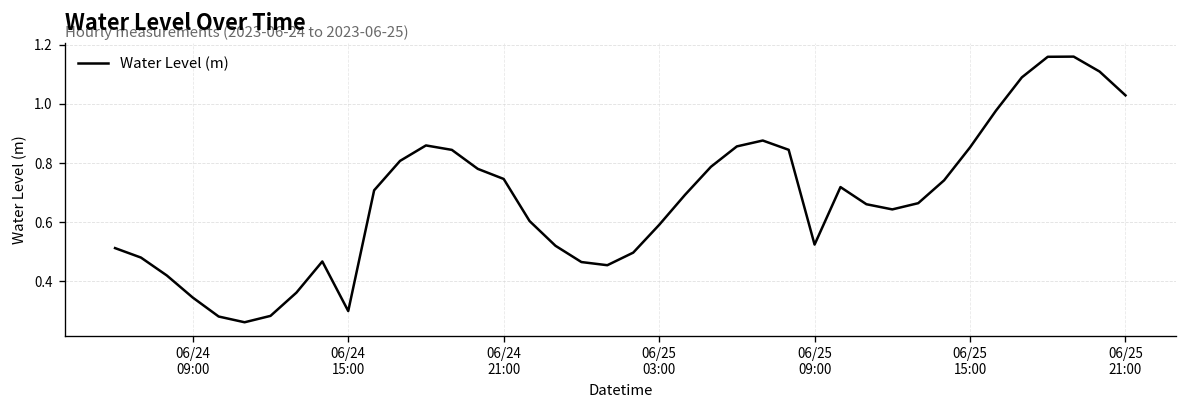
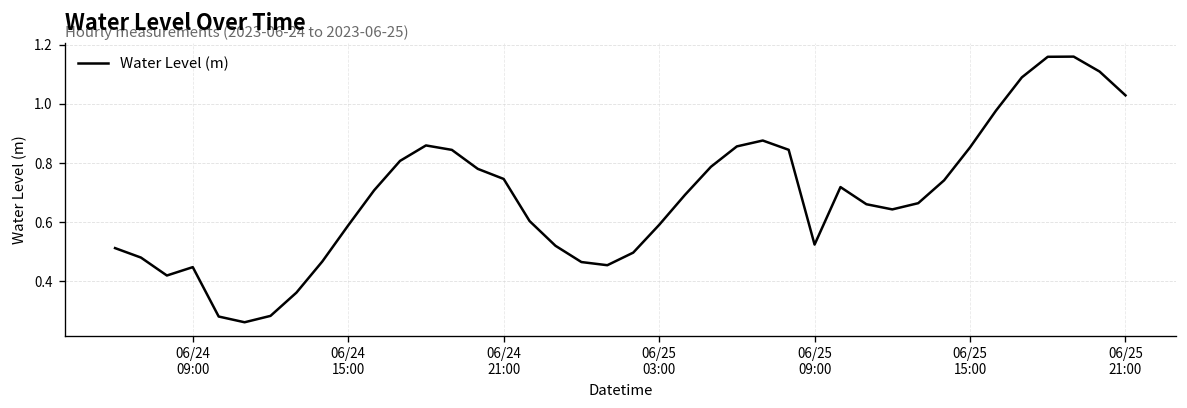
  {
-   "06/24 09:00": 0.34,
-   "06/24 15:00": 0.30,
+   "06/24 09:00": 0.45,
+   "06/24 15:00": 0.59,
    "06/24 21:00": 0.75,
    "06/25 03:00": 0.59,
    "06/25 09:00": 0.52,
    "06/25 15:00": 0.85,
    "06/25 21:00": 1.03
  }
